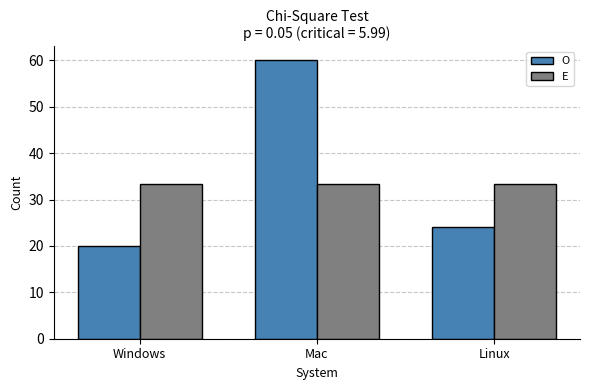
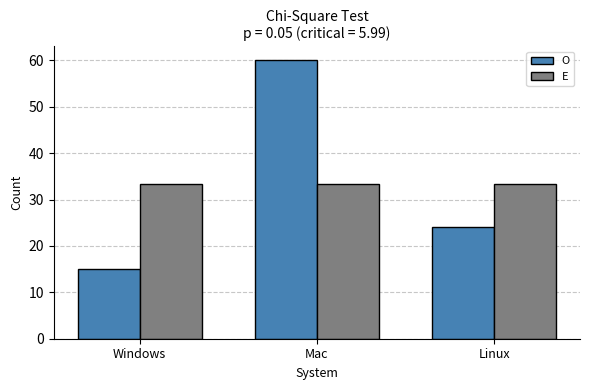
  {
    "O": {
-     "Windows": 20,
+     "Windows": 15,
      "Mac": 60,
      "Linux": 24
    },
    "E": {
      "Windows": 33,
      "Mac": 33,
      "Linux": 33
    }
  }
